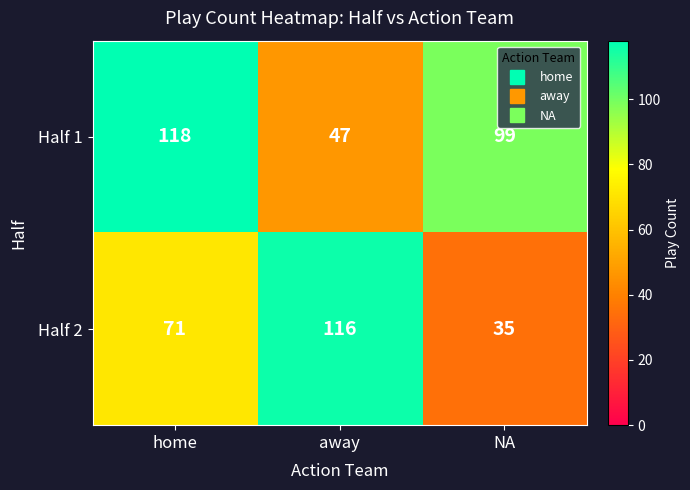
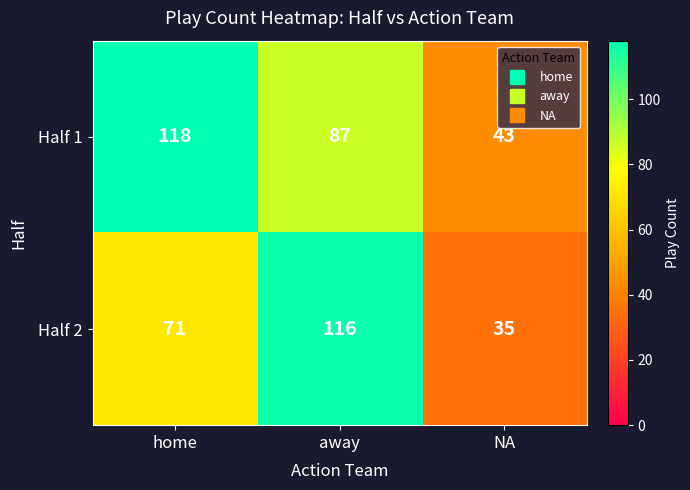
  {
    "Half 1": {
      "home": 118,
-     "away": 47,
-     "NA": 99
+     "away": 87,
+     "NA": 43
    },
    "Half 2": {
      "home": 71,
      "away": 116,
      "NA": 35
    }
  }
